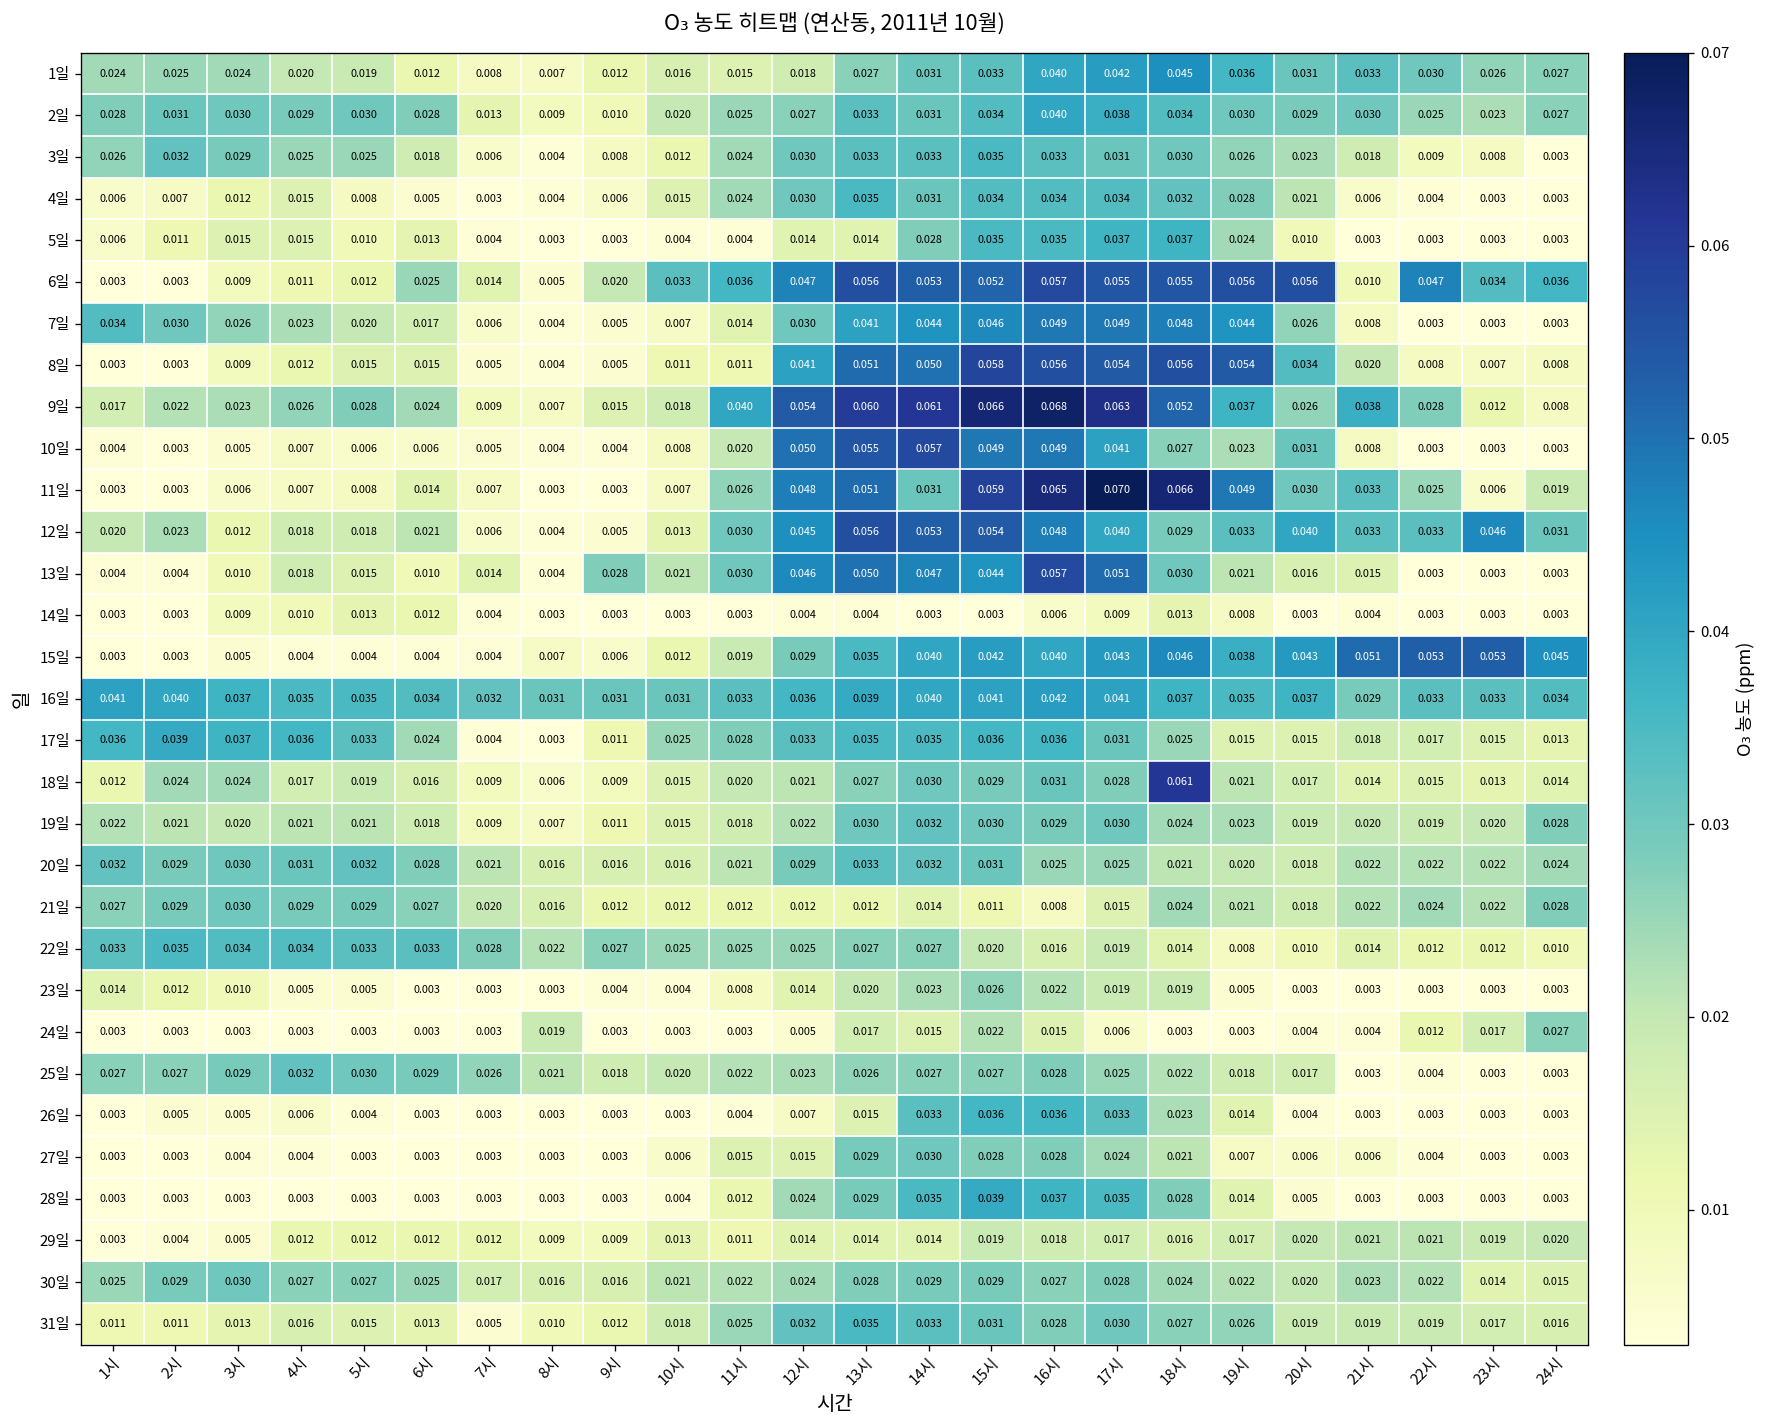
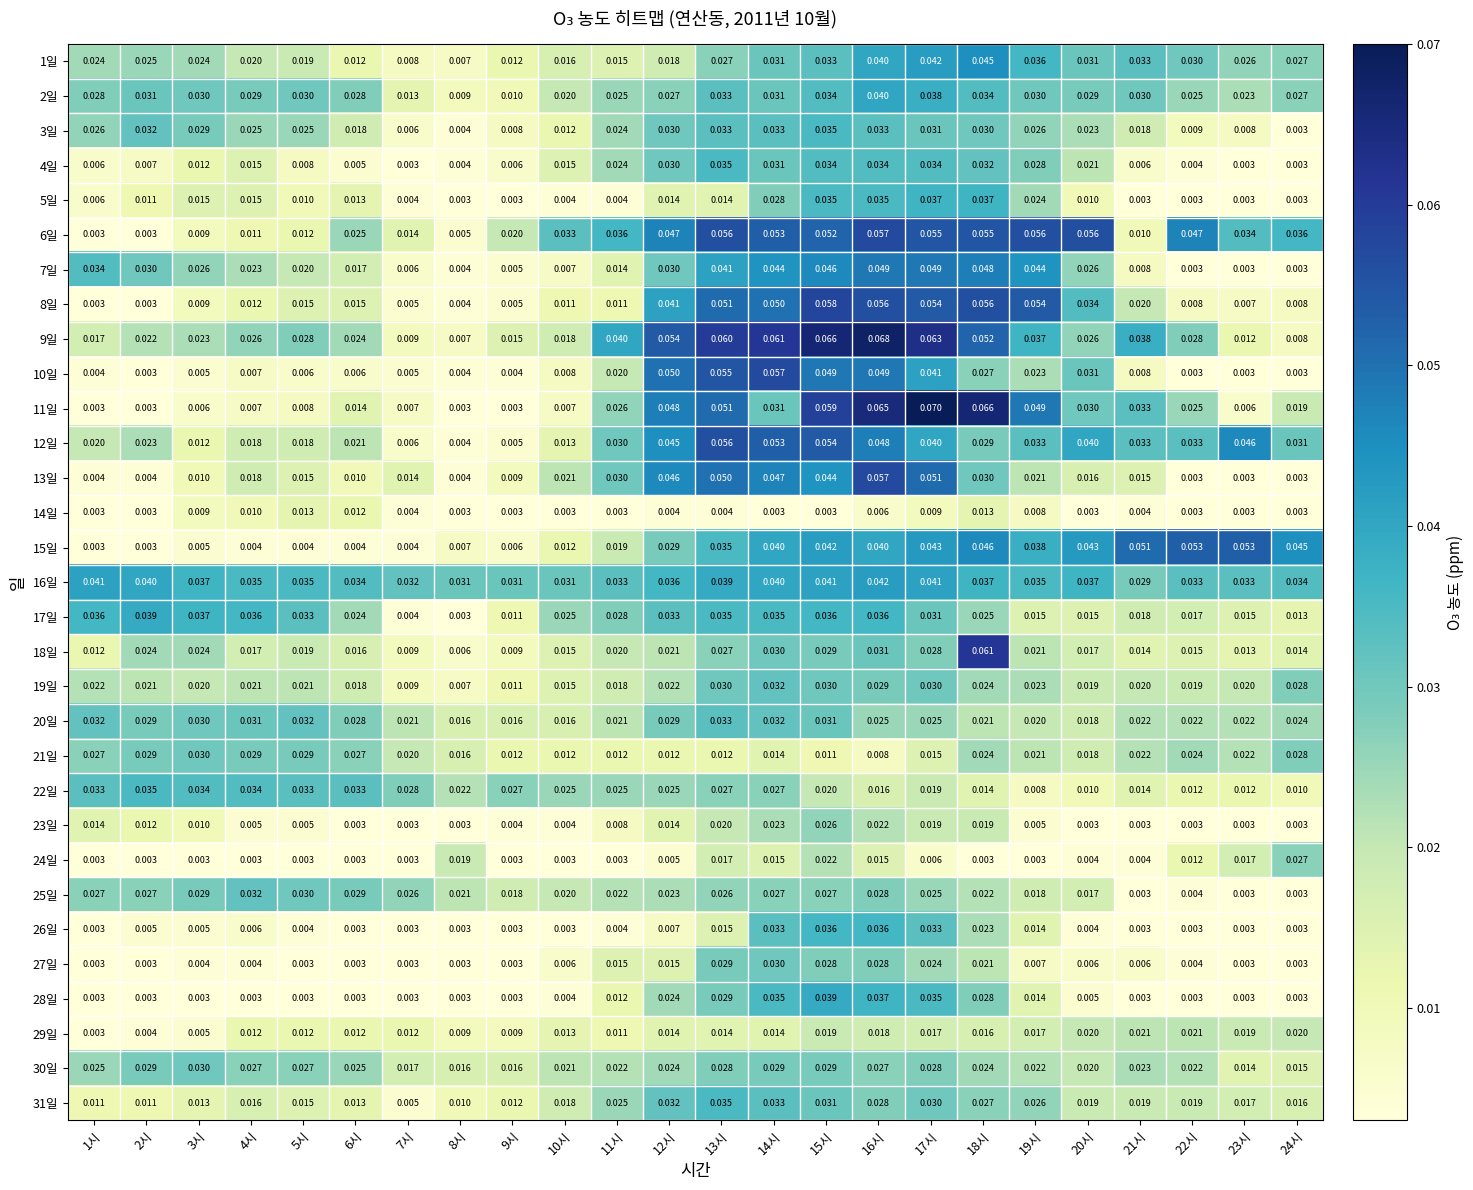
  {
    "13일": {
      "1시": 0.004,
      "2시": 0.004,
      "3시": 0.010,
      "4시": 0.018,
      "5시": 0.015,
      "6시": 0.010,
      "7시": 0.014,
      "8시": 0.004,
-     "9시": 0.028,
+     "9시": 0.009,
      "10시": 0.021,
      "11시": 0.030,
      "12시": 0.046,
      "13시": 0.050,
      "14시": 0.047,
      "15시": 0.044,
      "16시": 0.057,
      "17시": 0.051,
      "18시": 0.030,
      "19시": 0.021,
      "20시": 0.016,
      "21시": 0.015,
      "22시": 0.003,
      "23시": 0.003,
      "24시": 0.003
    }
  }
